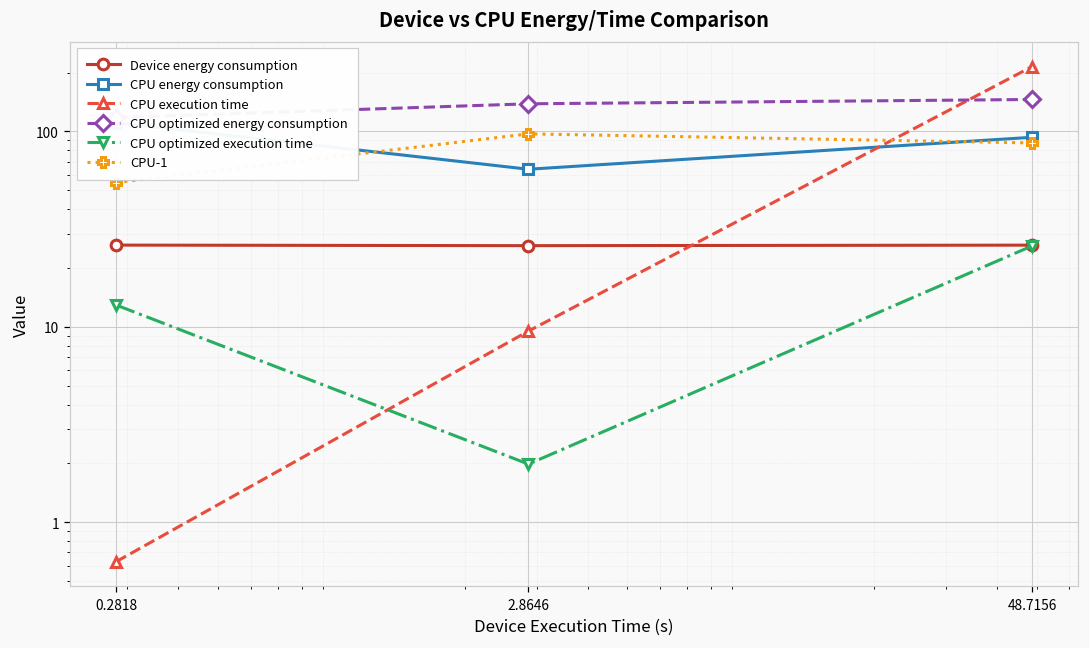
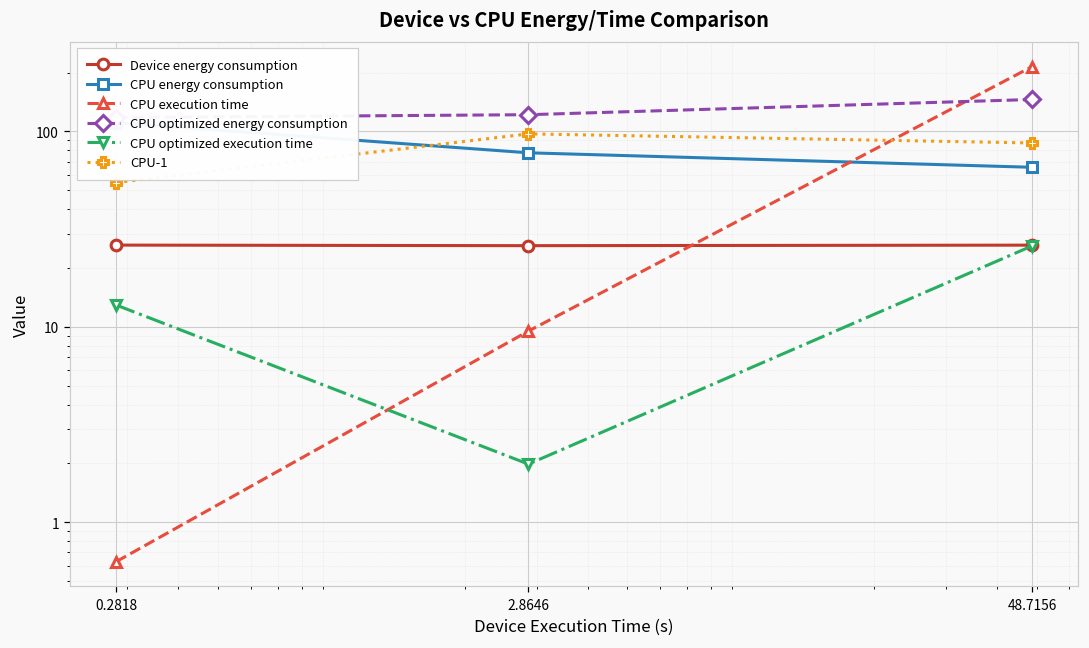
  {
    "CPU energy consumption": {
-     "2.8646": 64,
-     "48.7156": 90
+     "2.8646": 80,
+     "48.7156": 65
    },
    "CPU optimized energy consumption": {
-     "2.8646": 140,
+     "2.8646": 120,
      "48.7156": 150
    },
    "CPU optimized execution time": {
      "0.2818": 13,
      "2.8646": 2
    },
    "CPU-1": {
      "2.8646": 100,
      "48.7156": 90
    }
  }
